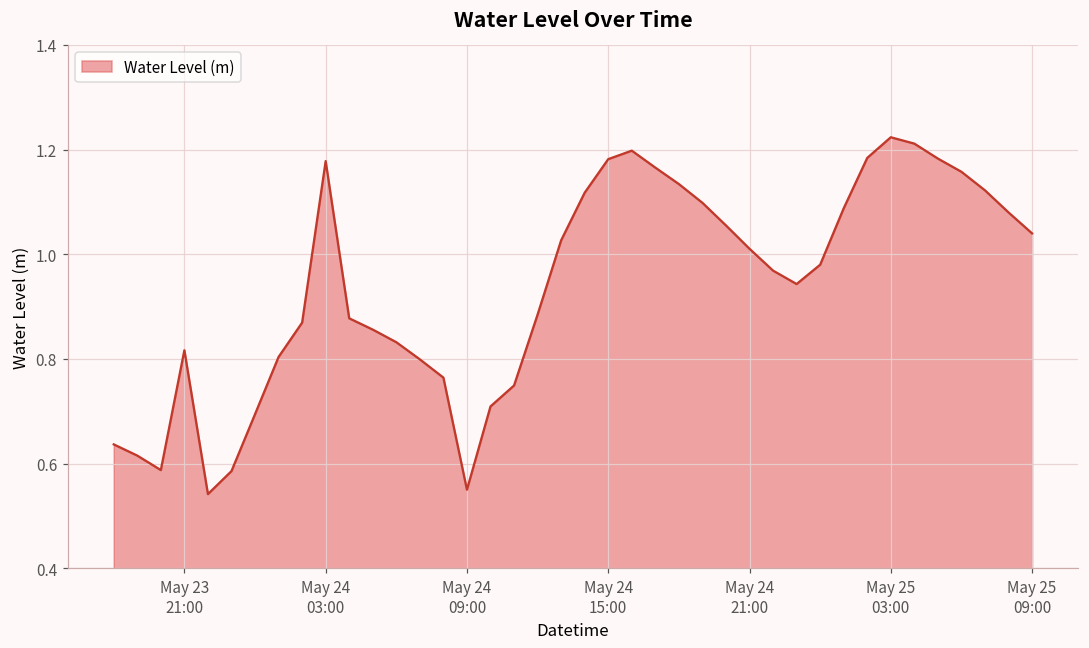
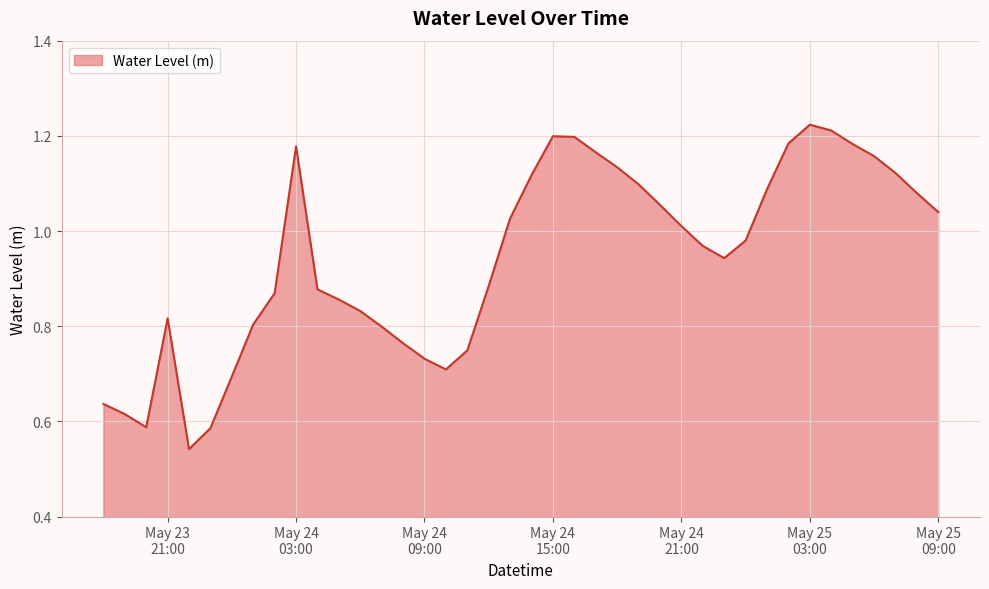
  {
    "May 23 21:00": 0.82,
    "May 24 03:00": 1.18,
-   "May 24 09:00": 0.55,
-   "May 24 15:00": 1.18,
+   "May 24 09:00": 0.73,
+   "May 24 15:00": 1.20,
    "May 24 21:00": 1.01,
    "May 25 03:00": 1.22,
    "May 25 09:00": 1.04
  }
